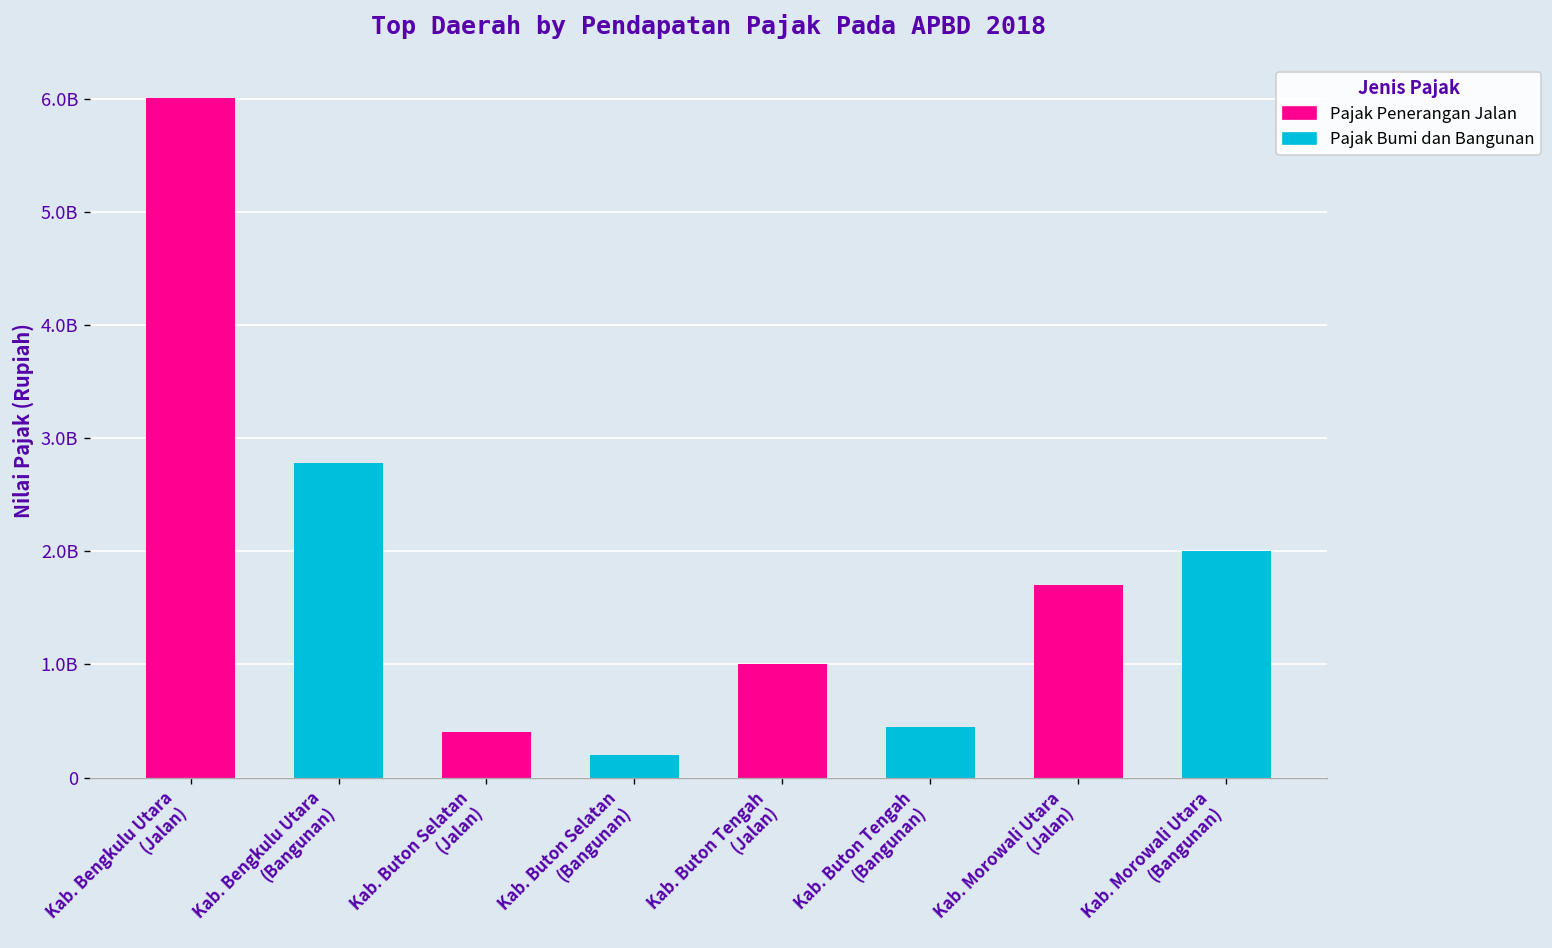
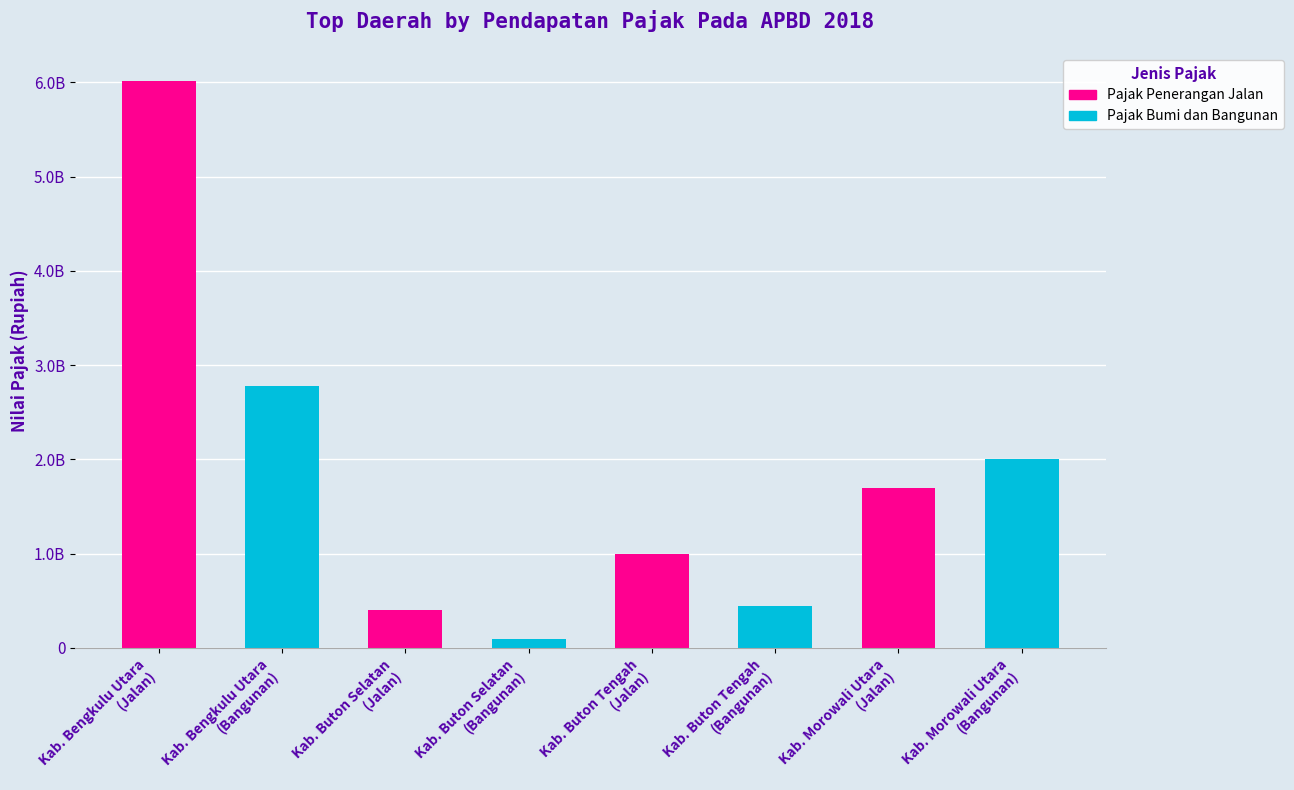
  {
    "Pajak Bumi dan Bangunan": {
      "Kab. Bengkulu Utara (Bangunan)": 2800000000,
-     "Kab. Buton Selatan (Bangunan)": 200000000,
+     "Kab. Buton Selatan (Bangunan)": 100000000,
      "Kab. Buton Tengah (Bangunan)": 400000000,
      "Kab. Morowali Utara (Bangunan)": 2000000000
    }
  }
